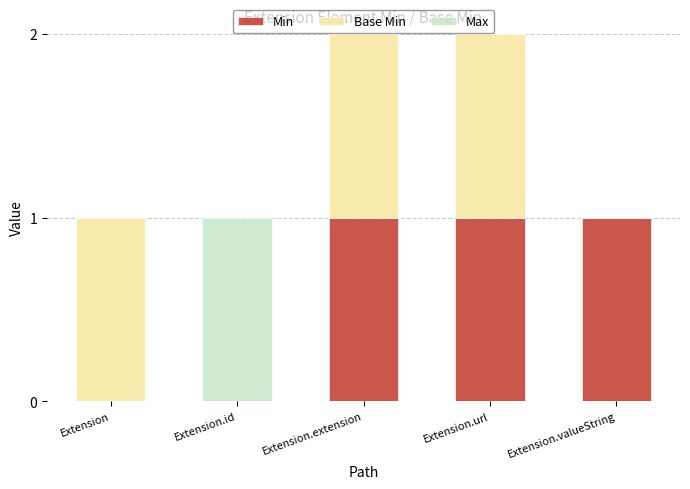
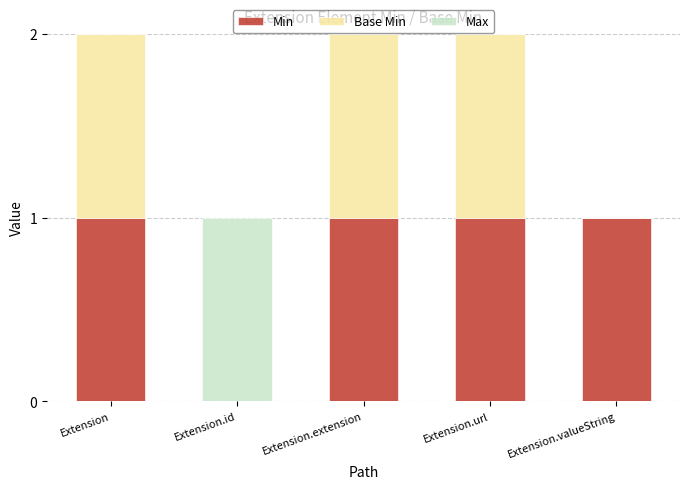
  {
    "Min": {
-     "Extension": 0,
+     "Extension": 1,
      "Extension.id": 0,
      "Extension.extension": 1,
      "Extension.url": 1,
      "Extension.valueString": 1
    },
    "Base Min": {
      "Extension": 1,
      "Extension.id": 0,
      "Extension.extension": 1,
      "Extension.url": 1,
      "Extension.valueString": 0
    },
    "Max": {
      "Extension": 0,
      "Extension.id": 1,
      "Extension.extension": 0,
      "Extension.url": 0,
      "Extension.valueString": 0
    }
  }
